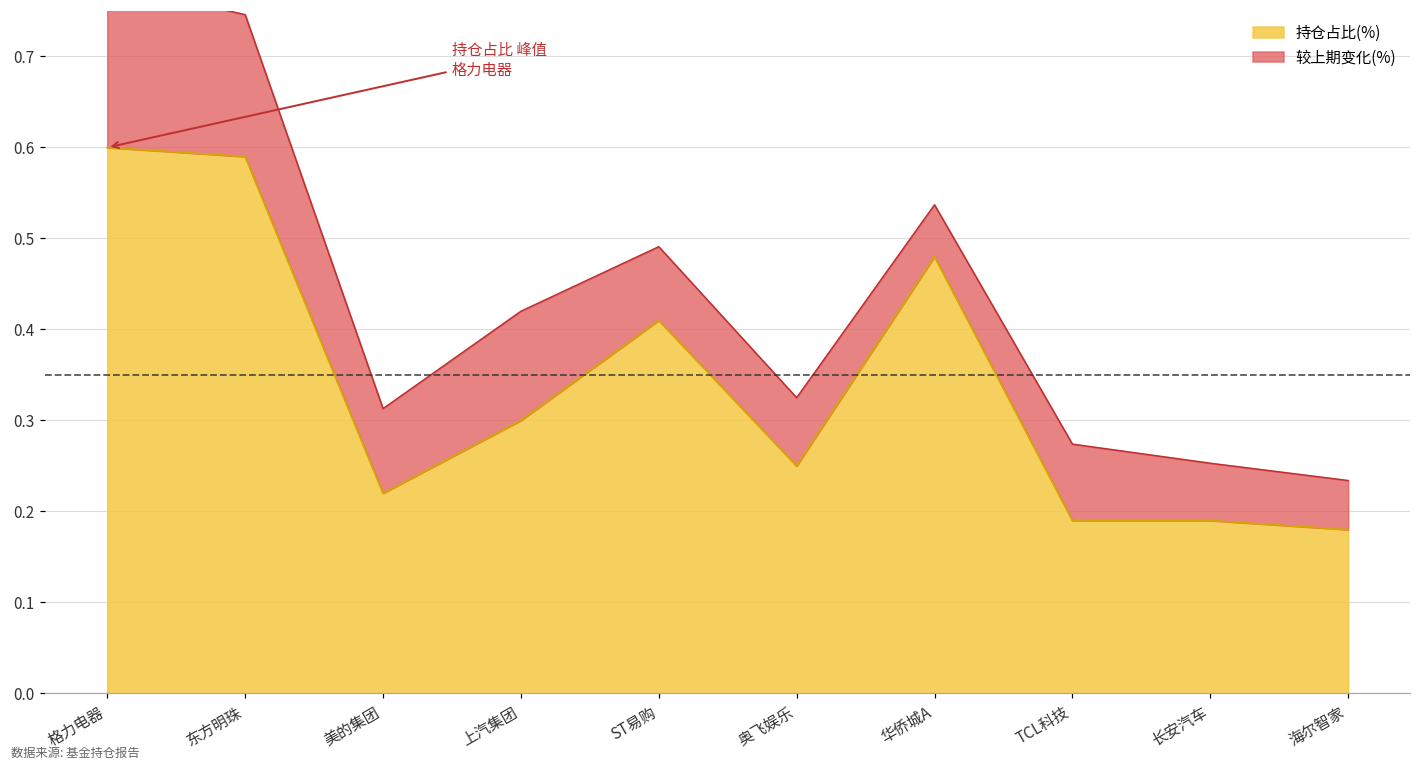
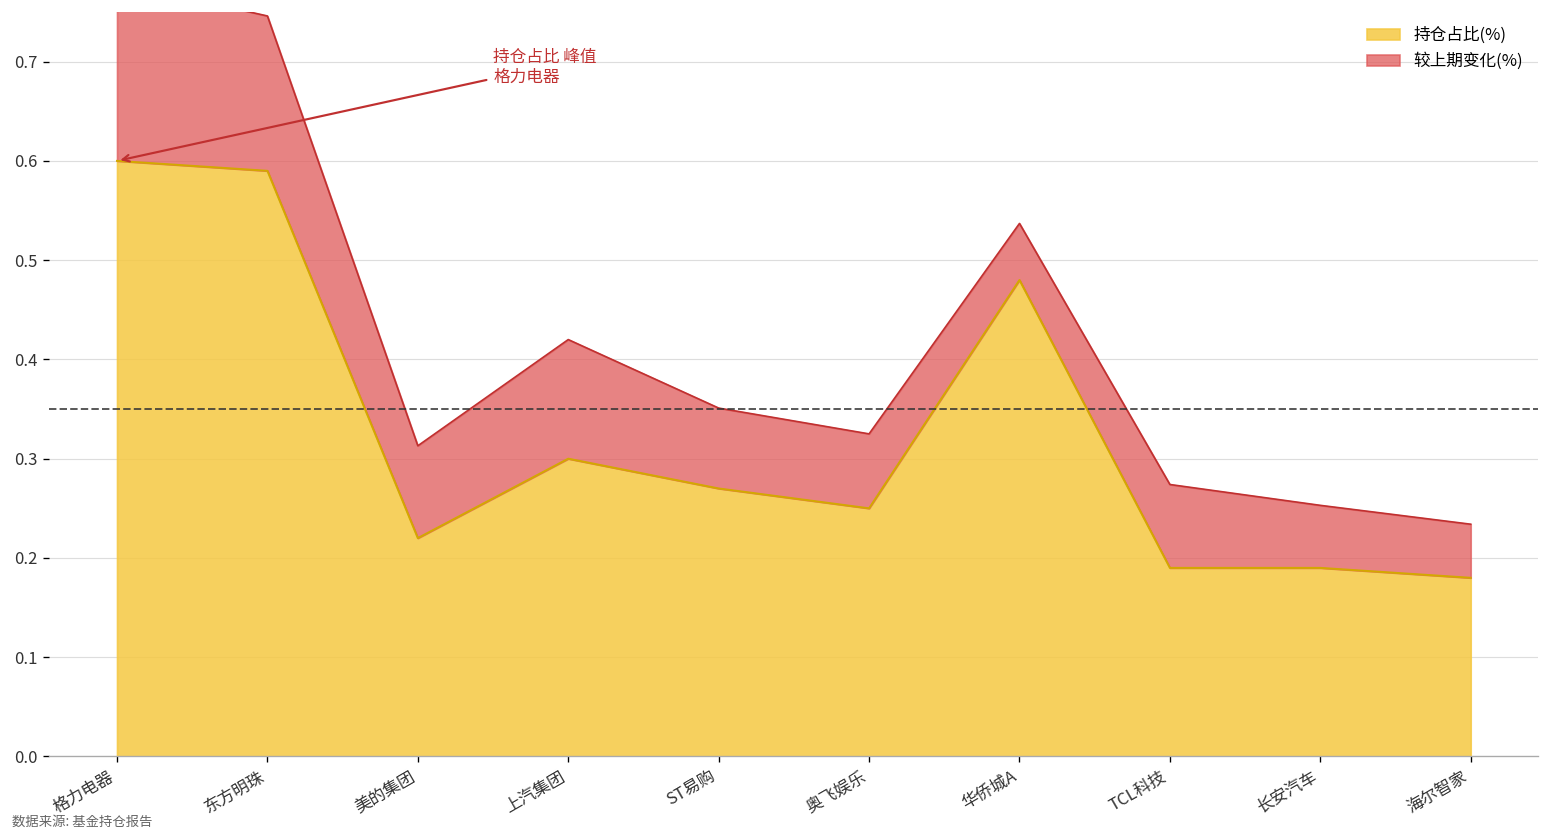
  {
    "持仓占比(%)": {
      "格力电器": 0.60,
      "东方明珠": 0.59,
      "美的集团": 0.22,
      "上汽集团": 0.30,
-     "ST易购": 0.41,
+     "ST易购": 0.27,
      "奥飞娱乐": 0.25,
      "华侨城A": 0.48,
      "TCL科技": 0.19,
      "长安汽车": 0.19,
      "海尔智家": 0.18
    },
    "较上期变化(%)": {
      "东方明珠": 0.16,
      "美的集团": 0.09,
      "上汽集团": 0.12,
      "ST易购": 0.08,
      "奥飞娱乐": 0.08,
      "华侨城A": 0.06,
      "TCL科技": 0.08,
      "长安汽车": 0.06,
      "海尔智家": 0.05
    }
  }
